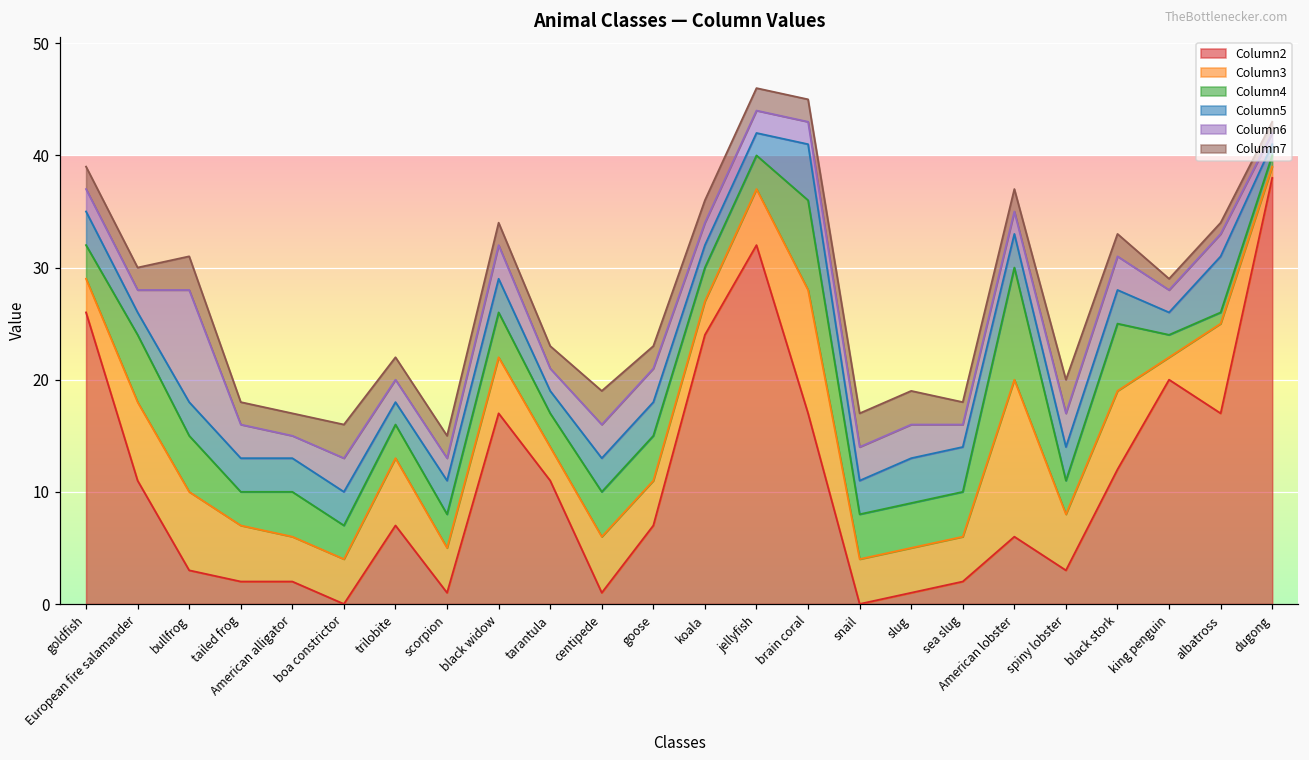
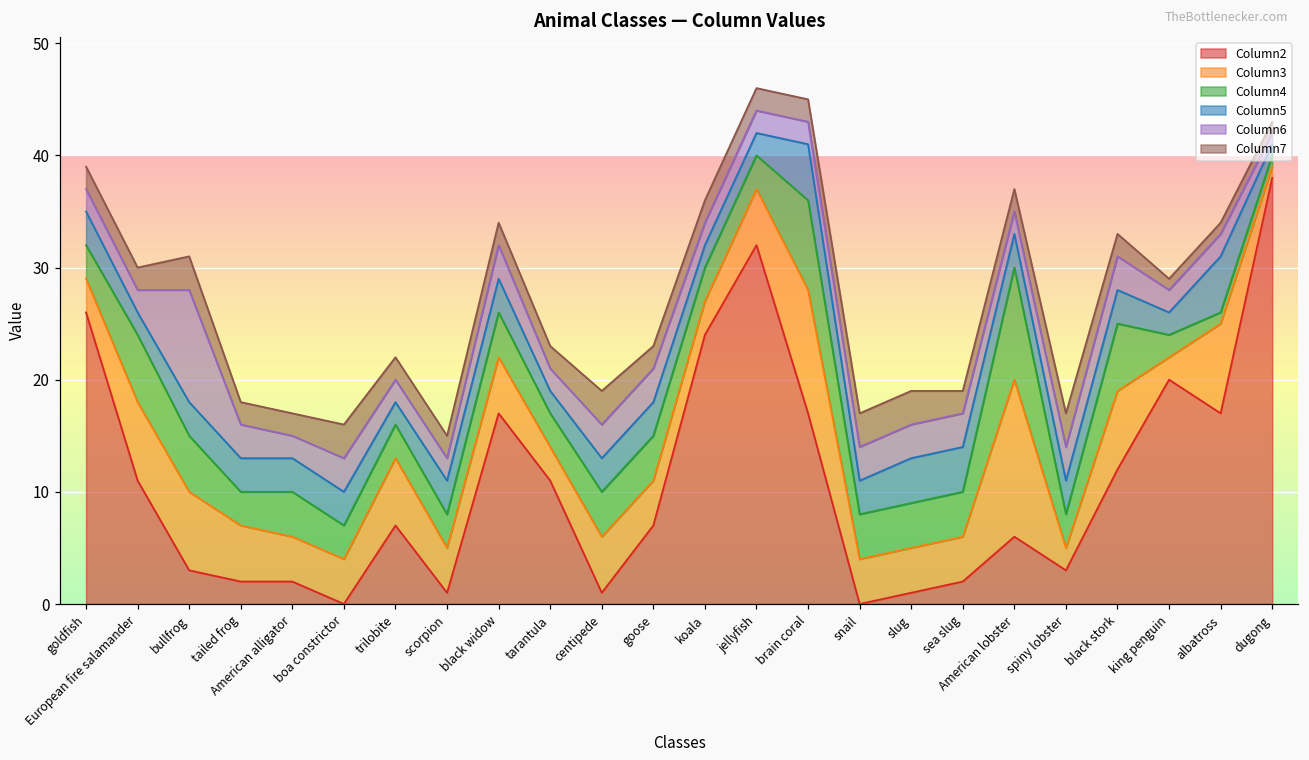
  {
    "Column2": {
      "goldfish": 26,
      "European fire salamander": 11,
      "bullfrog": 3,
      "tailed frog": 2,
      "American alligator": 2,
      "boa constrictor": 0,
      "trilobite": 7,
      "scorpion": 1,
      "black widow": 17,
      "tarantula": 11,
      "centipede": 1,
      "goose": 7,
      "koala": 24,
      "jellyfish": 32,
      "brain coral": 17,
      "snail": 0,
      "slug": 1,
      "sea slug": 2,
      "American lobster": 6,
      "spiny lobster": 3,
      "black stork": 12,
      "king penguin": 20,
      "albatross": 17,
      "dugong": 38
    },
    "Column3": {
      "goldfish": 3,
      "European fire salamander": 7,
      "bullfrog": 7,
      "tailed frog": 5,
      "American alligator": 4,
      "boa constrictor": 4,
      "trilobite": 6,
      "scorpion": 4,
      "black widow": 5,
      "tarantula": 3,
      "centipede": 5,
      "goose": 4,
      "koala": 3,
      "jellyfish": 5,
      "brain coral": 11,
      "snail": 4,
      "slug": 4,
      "sea slug": 4,
      "American lobster": 14,
-     "spiny lobster": 5,
+     "spiny lobster": 2,
      "black stork": 7,
      "king penguin": 2,
      "albatross": 8,
      "dugong": 1
    },
    "Column4": {
      "goldfish": 3,
      "European fire salamander": 6,
      "bullfrog": 5,
      "tailed frog": 3,
      "American alligator": 4,
      "boa constrictor": 3,
      "trilobite": 3,
      "scorpion": 3,
      "black widow": 4,
      "tarantula": 3,
      "centipede": 4,
      "goose": 4,
      "koala": 3,
      "jellyfish": 3,
      "brain coral": 8,
      "snail": 4,
      "slug": 4,
      "sea slug": 4,
      "American lobster": 10,
      "spiny lobster": 3,
      "black stork": 6,
      "king penguin": 2,
      "albatross": 1,
      "dugong": 1
    },
    "Column5": {
      "goldfish": 3,
      "European fire salamander": 2,
      "bullfrog": 3,
      "tailed frog": 3,
      "American alligator": 3,
      "boa constrictor": 3,
      "trilobite": 2,
      "scorpion": 3,
      "black widow": 3,
      "tarantula": 2,
      "centipede": 3,
      "goose": 3,
      "koala": 2,
      "jellyfish": 2,
      "brain coral": 5,
      "snail": 3,
      "slug": 4,
      "sea slug": 4,
      "American lobster": 3,
      "spiny lobster": 3,
      "black stork": 3,
      "king penguin": 2,
      "albatross": 5
    },
    "Column6": {
      "goldfish": 2,
      "European fire salamander": 2,
      "bullfrog": 10,
      "tailed frog": 3,
      "American alligator": 2,
      "boa constrictor": 3,
      "trilobite": 2,
      "scorpion": 2,
      "black widow": 3,
      "tarantula": 2,
      "centipede": 3,
      "goose": 3,
      "koala": 2,
      "jellyfish": 2,
      "brain coral": 2,
      "snail": 3,
      "slug": 3,
-     "sea slug": 2,
+     "sea slug": 3,
      "American lobster": 2,
      "spiny lobster": 3,
      "black stork": 3,
      "king penguin": 2,
      "albatross": 2
    },
    "Column7": {
      "goldfish": 2,
      "European fire salamander": 2,
      "bullfrog": 3,
      "tailed frog": 2,
      "American alligator": 2,
      "boa constrictor": 3,
      "trilobite": 2,
      "scorpion": 2,
      "black widow": 2,
      "tarantula": 2,
      "centipede": 3,
      "goose": 2,
      "koala": 2,
      "jellyfish": 2,
      "brain coral": 2,
      "snail": 3,
      "slug": 3,
      "sea slug": 2,
      "American lobster": 2,
      "spiny lobster": 3,
      "black stork": 2,
      "king penguin": 1,
      "albatross": 1
    }
  }
